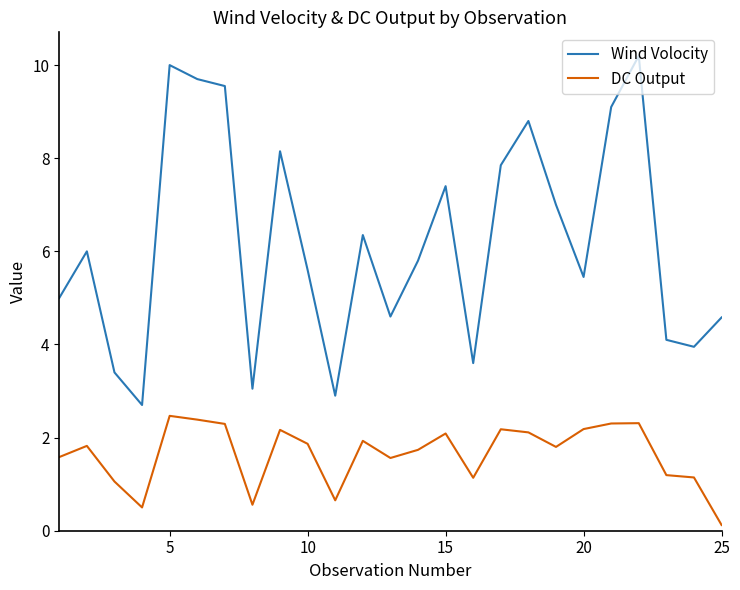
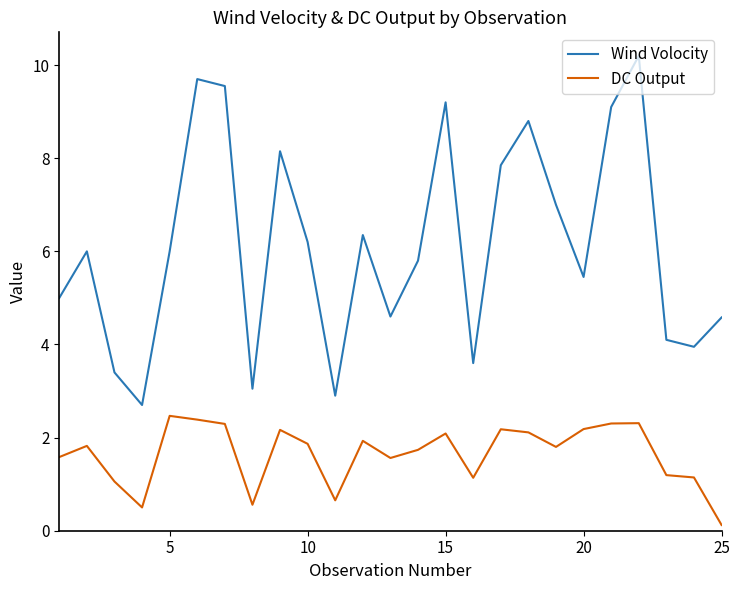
  {
    "Wind Volocity": {
-     "5": 10,
-     "10": 5.6,
-     "15": 7.4,
+     "5": 6,
+     "10": 6.2,
+     "15": 9.2,
      "20": 5.5,
      "25": 4.6
    },
    "DC Output": {
      "5": 2.5,
      "10": 1.9,
      "15": 2.1,
      "20": 2.2,
      "25": 0.1
    }
  }
